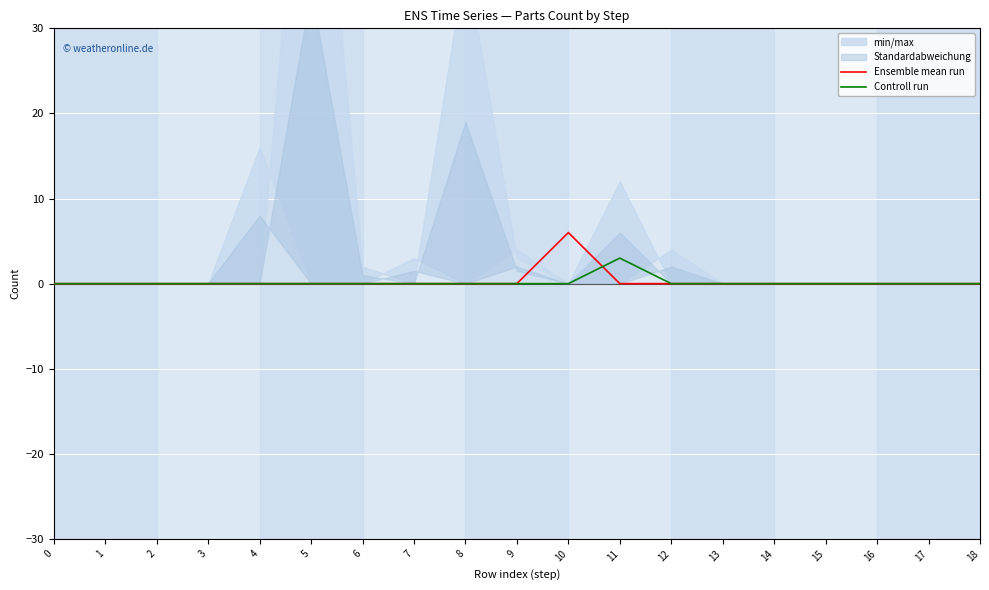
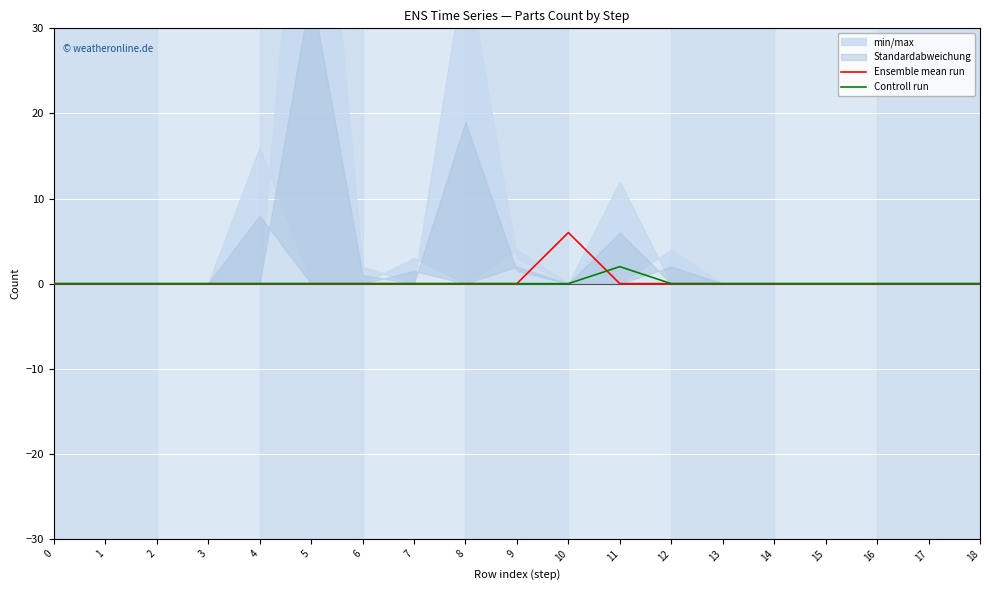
  {
    "Ensemble mean run": {
      "10": 6,
      "11": 0
    },
    "Controll run": {
-     "11": 3
+     "11": 2
    }
  }
